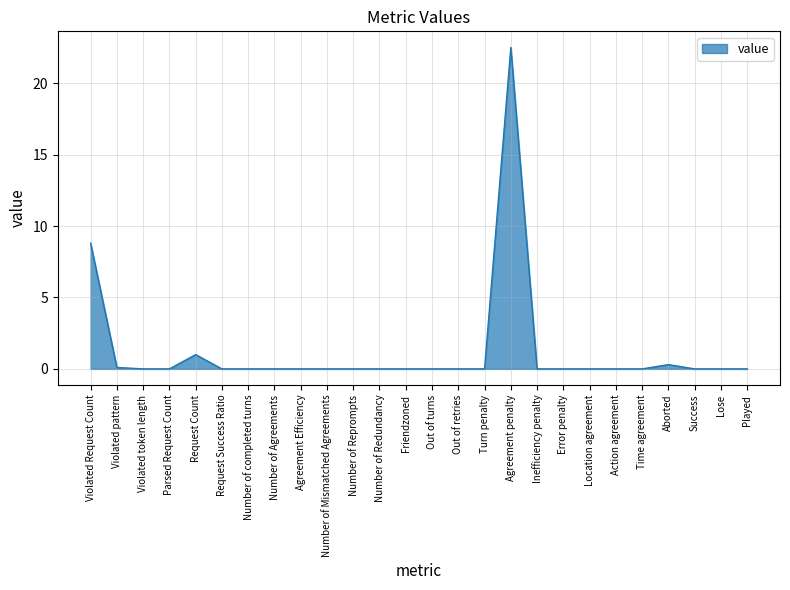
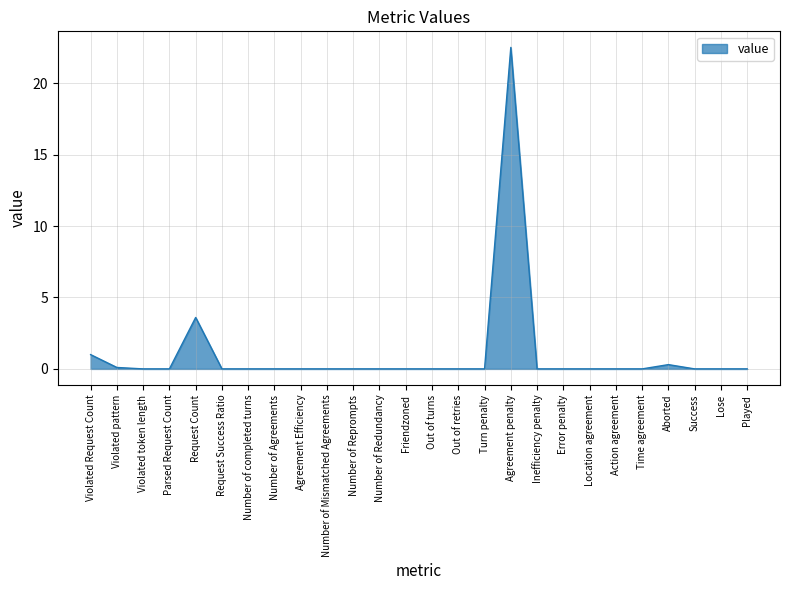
  {
-   "Violated Request Count": 8.8,
+   "Violated Request Count": 1.0,
    "Violated pattern": 0.1,
    "Violated token length": 0.0,
    "Parsed Request Count": 0.0,
-   "Request Count": 1.0,
+   "Request Count": 3.6,
    "Request Success Ratio": 0.0,
    "Number of completed turns": 0.0,
    "Number of Agreements": 0.0,
    "Agreement Efficiency": 0.0,
    "Number of Mismatched Agreements": 0.0,
    "Number of Reprompts": 0.0,
    "Number of Redundancy": 0.0,
    "Friendzoned": 0.0,
    "Out of turns": 0.0,
    "Out of retries": 0.0,
    "Turn penalty": 0.0,
    "Agreement penalty": 22.5,
    "Inefficiency penalty": 0.0,
    "Error penalty": 0.0,
    "Location agreement": 0.0,
    "Action agreement": 0.0,
    "Time agreement": 0.0,
    "Aborted": 0.3,
    "Success": 0.0,
    "Lose": 0.0,
    "Played": 0.0
  }
